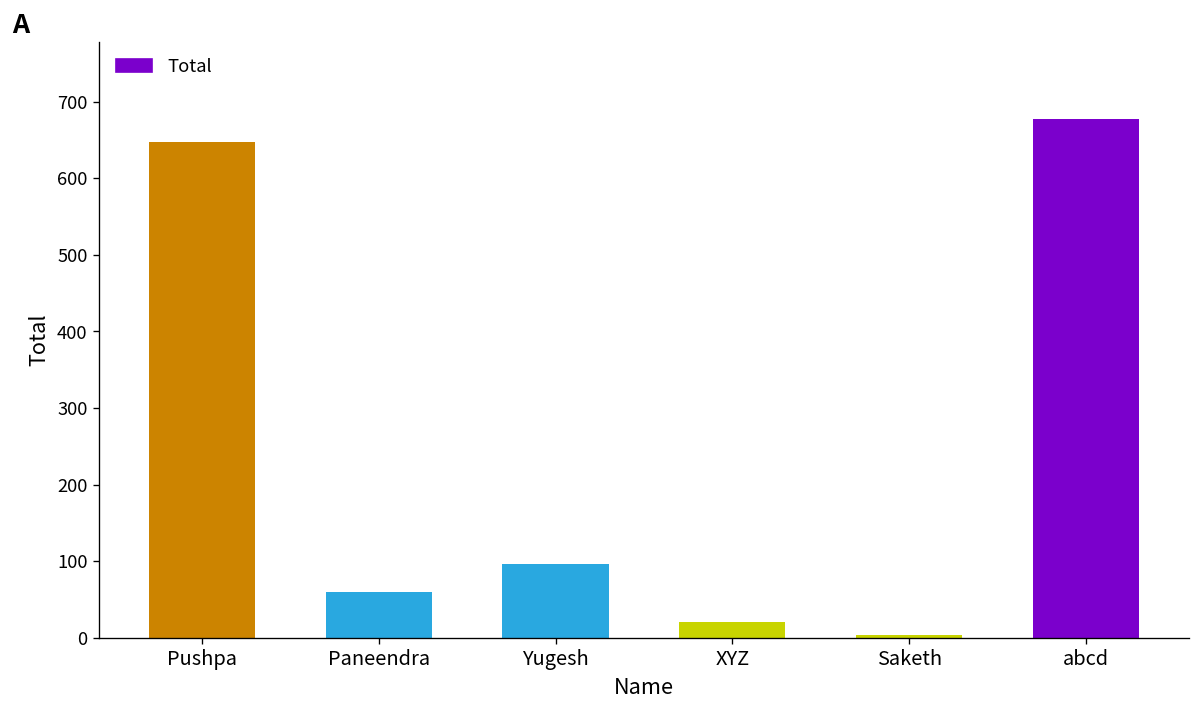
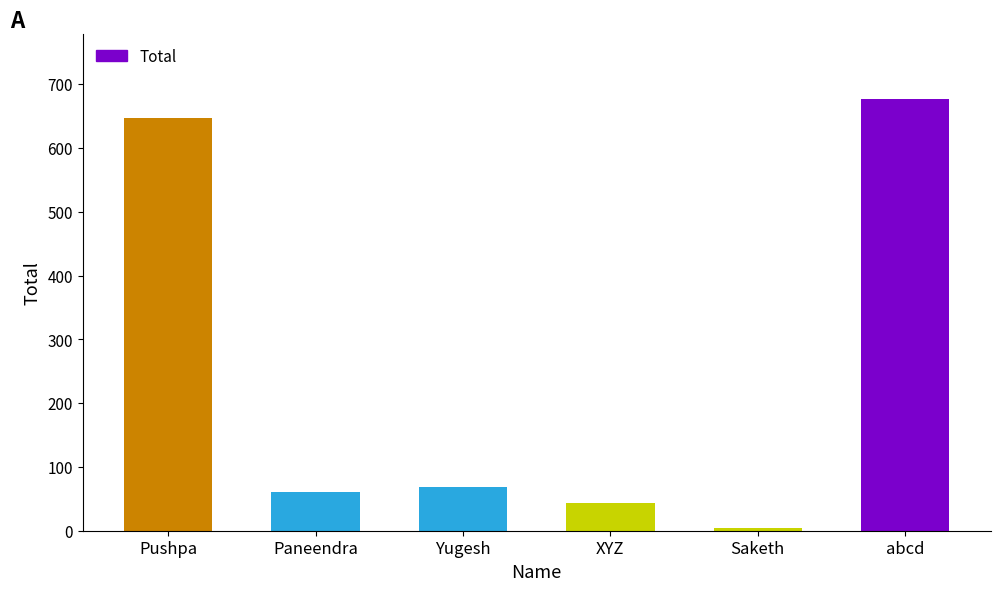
  {
    "Pushpa": 650,
    "Paneendra": 60,
-   "Yugesh": 100,
-   "XYZ": 20,
+   "Yugesh": 70,
+   "XYZ": 40,
    "Saketh": 0,
    "abcd": 680
  }
